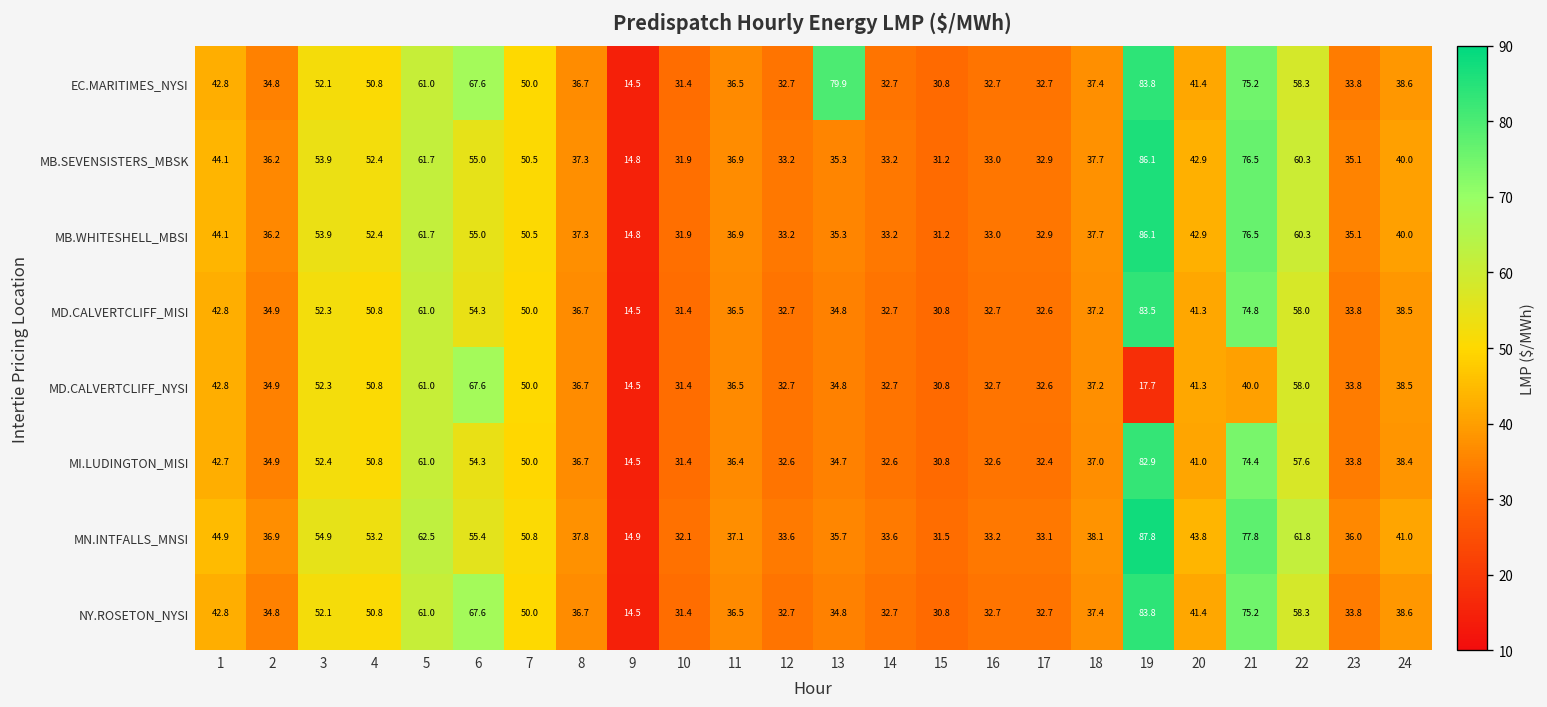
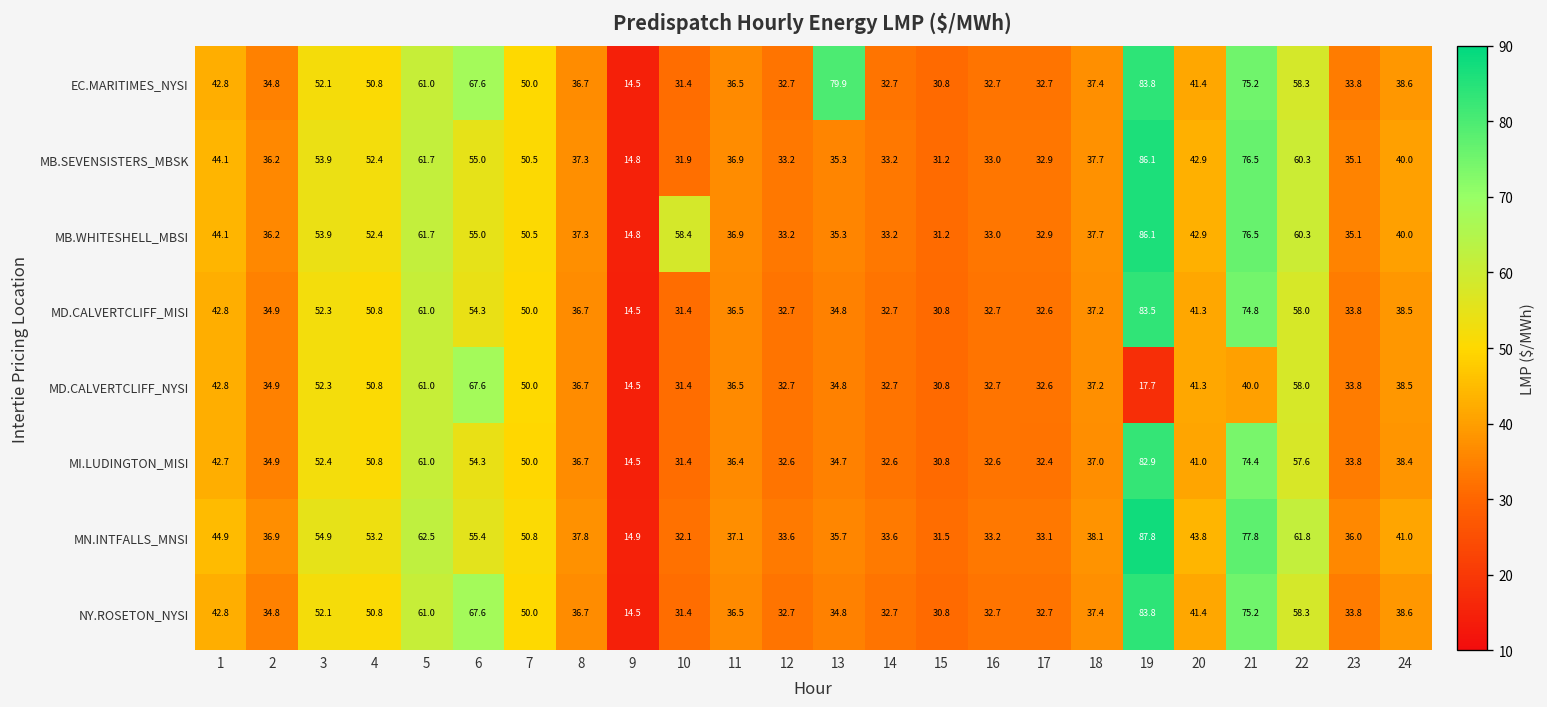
  {
    "EC.MARITIMES_NYSI": {
      "1": 42.8,
      "2": 34.8,
      "3": 52.1,
      "4": 50.8,
      "5": 61.0,
      "6": 67.6,
      "7": 50.0,
      "8": 36.7,
      "9": 14.5,
      "10": 31.4,
      "11": 36.5,
      "12": 32.7,
      "13": 79.9,
      "14": 32.7,
      "15": 30.8,
      "16": 32.7,
      "17": 32.7,
      "18": 37.4,
      "19": 83.8,
      "20": 41.4,
      "21": 75.2,
      "22": 58.3,
      "23": 33.8,
      "24": 38.6
    },
    "MB.SEVENSISTERS_MBSK": {
      "1": 44.1,
      "2": 36.2,
      "3": 53.9,
      "4": 52.4,
      "5": 61.7,
      "6": 55.0,
      "7": 50.5,
      "8": 37.3,
      "9": 14.8,
      "10": 31.9,
      "11": 36.9,
      "12": 33.2,
      "13": 35.3,
      "14": 33.2,
      "15": 31.2,
      "16": 33.0,
      "17": 32.9,
      "18": 37.7,
      "19": 86.1,
      "20": 42.9,
      "21": 76.5,
      "22": 60.3,
      "23": 35.1,
      "24": 40.0
    },
    "MB.WHITESHELL_MBSI": {
      "1": 44.1,
      "2": 36.2,
      "3": 53.9,
      "4": 52.4,
      "5": 61.7,
      "6": 55.0,
      "7": 50.5,
      "8": 37.3,
      "9": 14.8,
-     "10": 31.9,
+     "10": 58.4,
      "11": 36.9,
      "12": 33.2,
      "13": 35.3,
      "14": 33.2,
      "15": 31.2,
      "16": 33.0,
      "17": 32.9,
      "18": 37.7,
      "19": 86.1,
      "20": 42.9,
      "21": 76.5,
      "22": 60.3,
      "23": 35.1,
      "24": 40.0
    },
    "MD.CALVERTCLIFF_MISI": {
      "1": 42.8,
      "2": 34.9,
      "3": 52.3,
      "4": 50.8,
      "5": 61.0,
      "6": 54.3,
      "7": 50.0,
      "8": 36.7,
      "9": 14.5,
      "10": 31.4,
      "11": 36.5,
      "12": 32.7,
      "13": 34.8,
      "14": 32.7,
      "15": 30.8,
      "16": 32.7,
      "17": 32.6,
      "18": 37.2,
      "19": 83.5,
      "20": 41.3,
      "21": 74.8,
      "22": 58.0,
      "23": 33.8,
      "24": 38.5
    },
    "MD.CALVERTCLIFF_NYSI": {
      "1": 42.8,
      "2": 34.9,
      "3": 52.3,
      "4": 50.8,
      "5": 61.0,
      "6": 67.6,
      "7": 50.0,
      "8": 36.7,
      "9": 14.5,
      "10": 31.4,
      "11": 36.5,
      "12": 32.7,
      "13": 34.8,
      "14": 32.7,
      "15": 30.8,
      "16": 32.7,
      "17": 32.6,
      "18": 37.2,
      "19": 17.7,
      "20": 41.3,
      "21": 40.0,
      "22": 58.0,
      "23": 33.8,
      "24": 38.5
    },
    "MI.LUDINGTON_MISI": {
      "1": 42.7,
      "2": 34.9,
      "3": 52.4,
      "4": 50.8,
      "5": 61.0,
      "6": 54.3,
      "7": 50.0,
      "8": 36.7,
      "9": 14.5,
      "10": 31.4,
      "11": 36.4,
      "12": 32.6,
      "13": 34.7,
      "14": 32.6,
      "15": 30.8,
      "16": 32.6,
      "17": 32.4,
      "18": 37.0,
      "19": 82.9,
      "20": 41.0,
      "21": 74.4,
      "22": 57.6,
      "23": 33.8,
      "24": 38.4
    },
    "MN.INTFALLS_MNSI": {
      "1": 44.9,
      "2": 36.9,
      "3": 54.9,
      "4": 53.2,
      "5": 62.5,
      "6": 55.4,
      "7": 50.8,
      "8": 37.8,
      "9": 14.9,
      "10": 32.1,
      "11": 37.1,
      "12": 33.6,
      "13": 35.7,
      "14": 33.6,
      "15": 31.5,
      "16": 33.2,
      "17": 33.1,
      "18": 38.1,
      "19": 87.8,
      "20": 43.8,
      "21": 77.8,
      "22": 61.8,
      "23": 36.0,
      "24": 41.0
    },
    "NY.ROSETON_NYSI": {
      "1": 42.8,
      "2": 34.8,
      "3": 52.1,
      "4": 50.8,
      "5": 61.0,
      "6": 67.6,
      "7": 50.0,
      "8": 36.7,
      "9": 14.5,
      "10": 31.4,
      "11": 36.5,
      "12": 32.7,
      "13": 34.8,
      "14": 32.7,
      "15": 30.8,
      "16": 32.7,
      "17": 32.7,
      "18": 37.4,
      "19": 83.8,
      "20": 41.4,
      "21": 75.2,
      "22": 58.3,
      "23": 33.8,
      "24": 38.6
    }
  }
